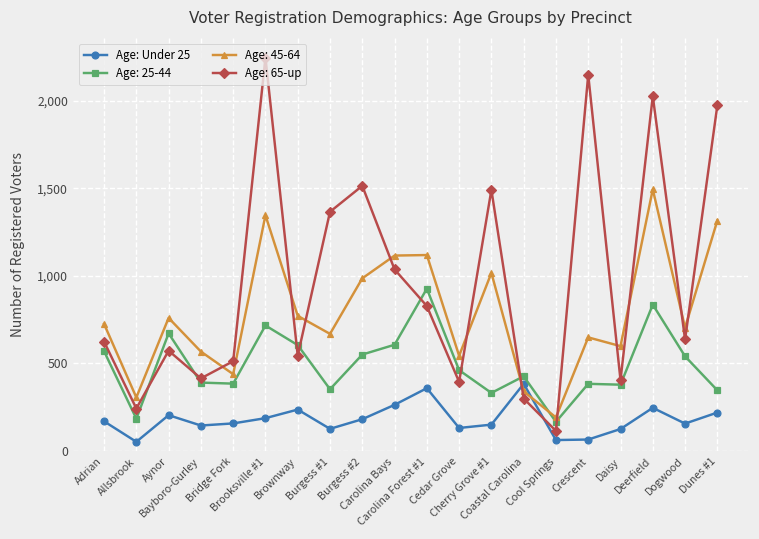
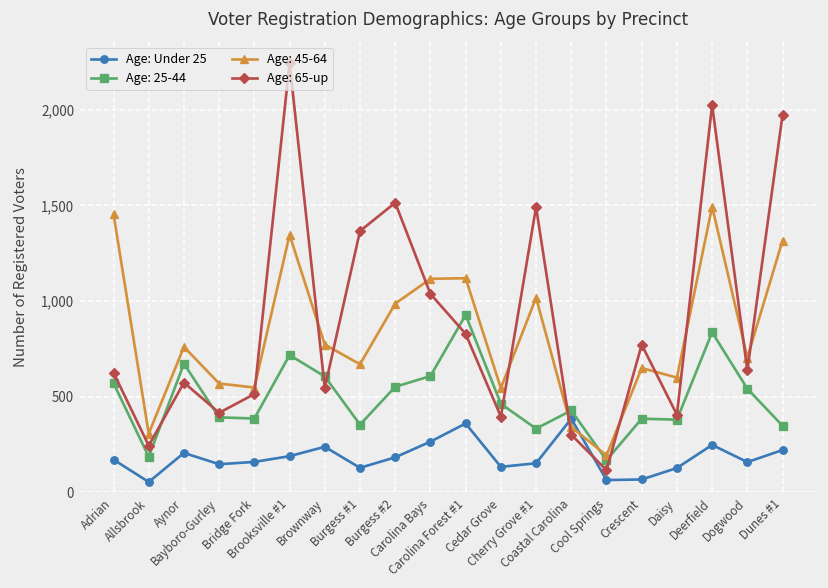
  {
    "Age: Under 25": {
      "Adrian": "170",
      "Allsbrook": "50",
      "Aynor": "210",
      "Bayboro-Gurley": "150",
      "Bridge Fork": "160",
      "Brooksville #1": "190",
      "Brownway": "240",
      "Burgess #1": "130",
      "Burgess #2": "180",
      "Carolina Bays": "260",
      "Carolina Forest #1": "360",
      "Cedar Grove": "130",
      "Cherry Grove #1": "150",
      "Coastal Carolina": "380",
      "Cool Springs": "60",
      "Crescent": "70",
      "Daisy": "130",
      "Deerfield": "250",
      "Dogwood": "160",
      "Dunes #1": "220"
    },
    "Age: 25-44": {
      "Adrian": "570",
      "Allsbrook": "190",
      "Aynor": "670",
      "Bayboro-Gurley": "390",
      "Bridge Fork": "390",
      "Brooksville #1": "720",
      "Brownway": "610",
      "Burgess #1": "350",
      "Burgess #2": "550",
      "Carolina Bays": "610",
      "Carolina Forest #1": "930",
      "Cedar Grove": "460",
      "Cherry Grove #1": "330",
      "Coastal Carolina": "430",
      "Cool Springs": "170",
      "Crescent": "380",
      "Daisy": "380",
      "Deerfield": "840",
      "Dogwood": "540",
      "Dunes #1": "350"
    },
    "Age: 45-64": {
-     "Adrian": "730",
+     "Adrian": "1,460",
      "Allsbrook": "310",
      "Aynor": "760",
      "Bayboro-Gurley": "570",
-     "Bridge Fork": "440",
+     "Bridge Fork": "550",
      "Brooksville #1": "1,350",
      "Brownway": "770",
      "Burgess #1": "670",
      "Burgess #2": "990",
      "Carolina Bays": "1,120",
      "Carolina Forest #1": "1,120",
      "Cedar Grove": "540",
      "Cherry Grove #1": "1,020",
      "Coastal Carolina": "340",
      "Cool Springs": "190",
      "Crescent": "650",
      "Daisy": "600",
      "Deerfield": "1,490",
      "Dogwood": "700",
      "Dunes #1": "1,320"
    },
    "Age: 65-up": {
      "Adrian": "630",
      "Allsbrook": "240",
      "Aynor": "570",
      "Bayboro-Gurley": "420",
      "Bridge Fork": "510",
      "Brownway": "550",
      "Burgess #1": "1,370",
      "Burgess #2": "1,510",
      "Carolina Bays": "1,040",
      "Carolina Forest #1": "830",
      "Cedar Grove": "400",
      "Cherry Grove #1": "1,490",
      "Coastal Carolina": "300",
      "Cool Springs": "120",
-     "Crescent": "2,150",
+     "Crescent": "770",
      "Daisy": "410",
      "Deerfield": "2,030",
      "Dogwood": "640",
      "Dunes #1": "1,970"
    }
  }
